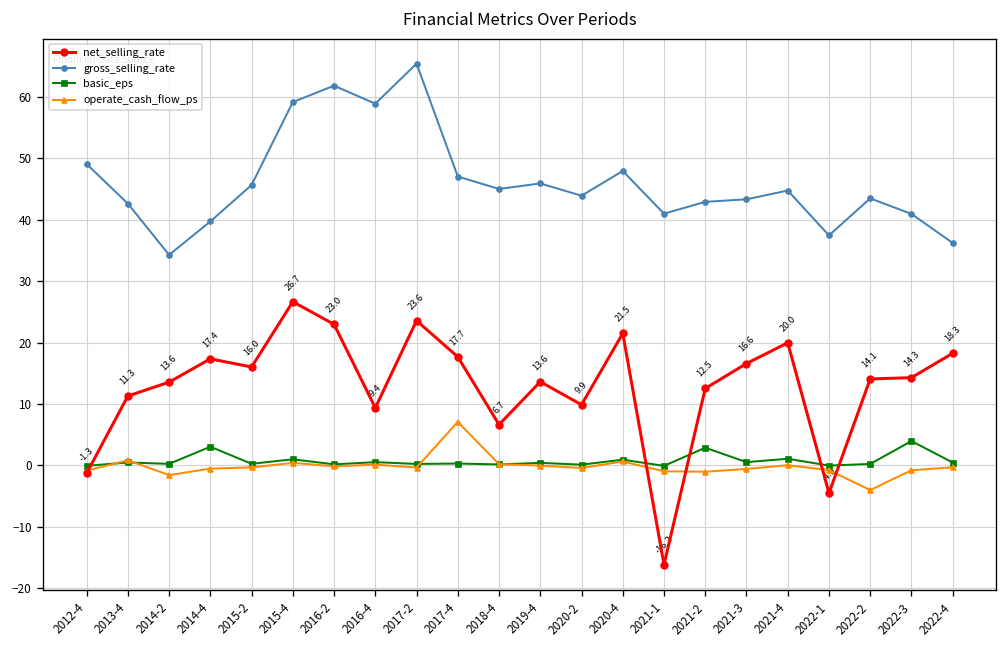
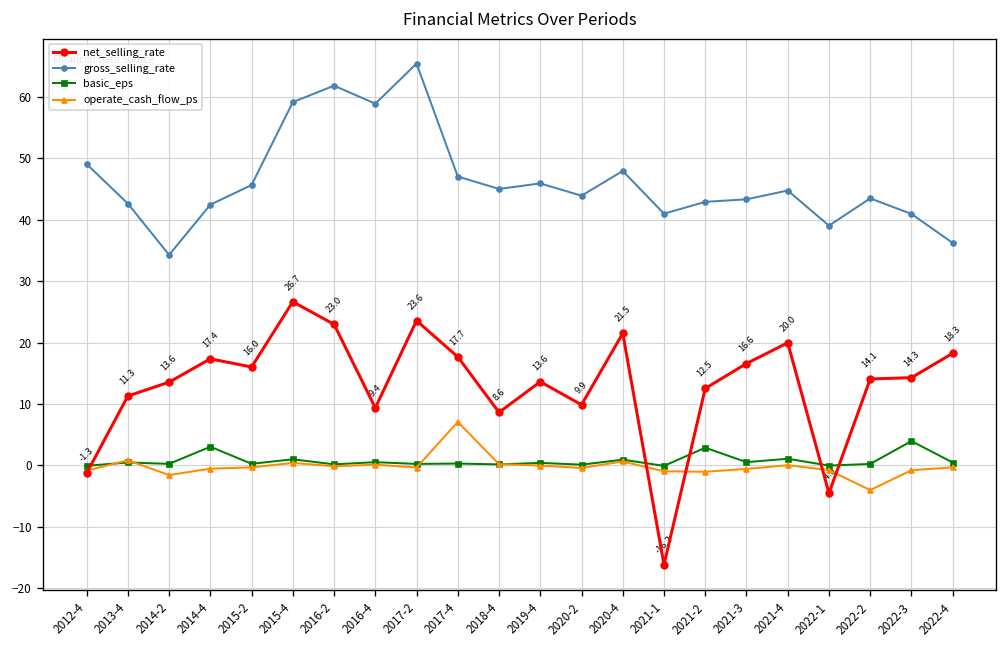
  {
    "net_selling_rate": {
      "2013-4": 11.3,
      "2014-2": 13.6,
      "2014-4": 17.4,
      "2015-2": 16.0,
      "2015-4": 26.7,
      "2016-2": 23.0,
      "2016-4": 9.4,
      "2017-2": 23.6,
      "2017-4": 17.7,
-     "2018-4": 6.7,
+     "2018-4": 8.6,
      "2019-4": 13.6,
      "2020-2": 9.9,
      "2020-4": 21.5,
      "2021-1": -16.2,
      "2021-2": 12.5,
      "2021-3": 16.6,
      "2021-4": 20.0,
      "2022-2": 14.1,
      "2022-3": 14.3,
      "2022-4": 18.3
    },
    "gross_selling_rate": {
      "2012-4": 49,
      "2013-4": 43,
      "2014-2": 34,
-     "2014-4": 40,
+     "2014-4": 42,
      "2015-2": 46,
      "2015-4": 59,
      "2016-2": 62,
      "2016-4": 59,
      "2017-2": 65,
      "2017-4": 47,
      "2018-4": 45,
      "2019-4": 46,
      "2020-2": 44,
      "2020-4": 48,
      "2021-1": 41,
      "2021-2": 43,
      "2021-3": 43,
      "2021-4": 45,
-     "2022-1": 37,
+     "2022-1": 39,
      "2022-2": 44,
      "2022-3": 41,
      "2022-4": 36
    },
    "basic_eps": {
      "2014-2": 0,
      "2014-4": 3,
      "2015-2": 0,
      "2015-4": 1,
      "2017-2": 0,
      "2017-4": 0,
      "2020-2": 0,
      "2021-1": 0,
      "2021-2": 3,
      "2021-3": 1,
      "2021-4": 1,
      "2022-2": 0,
      "2022-3": 4,
      "2022-4": 0
    },
    "operate_cash_flow_ps": {
      "2014-2": -2,
      "2014-4": -1,
      "2015-2": 0,
      "2015-4": 0,
      "2017-2": 0,
      "2017-4": 7,
      "2020-2": 0,
      "2021-1": -1,
      "2021-2": -1,
      "2021-3": -1,
      "2021-4": 0,
      "2022-2": -4,
      "2022-3": -1,
      "2022-4": 0
    }
  }
